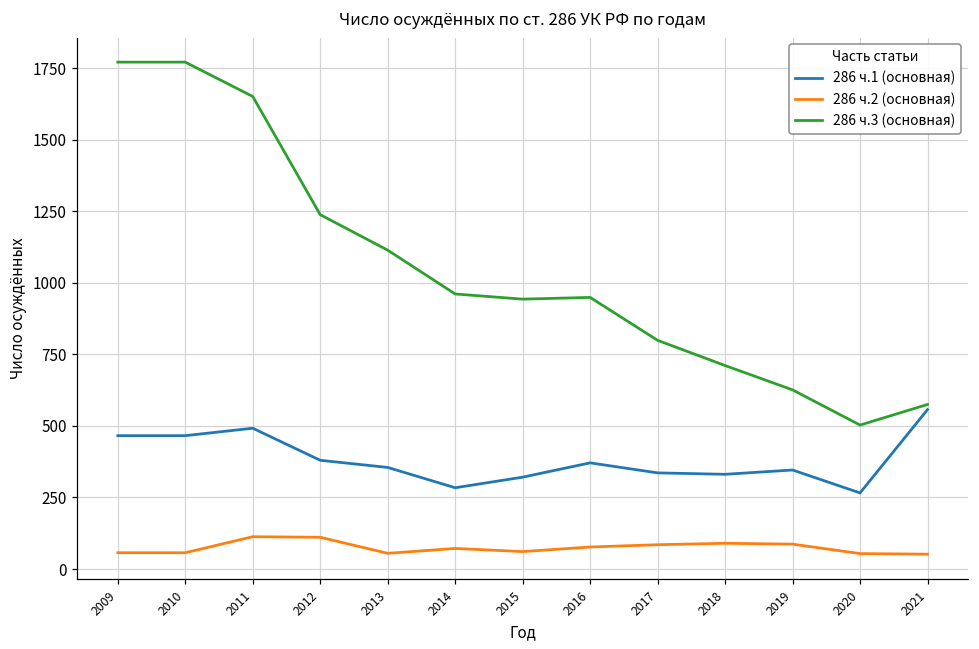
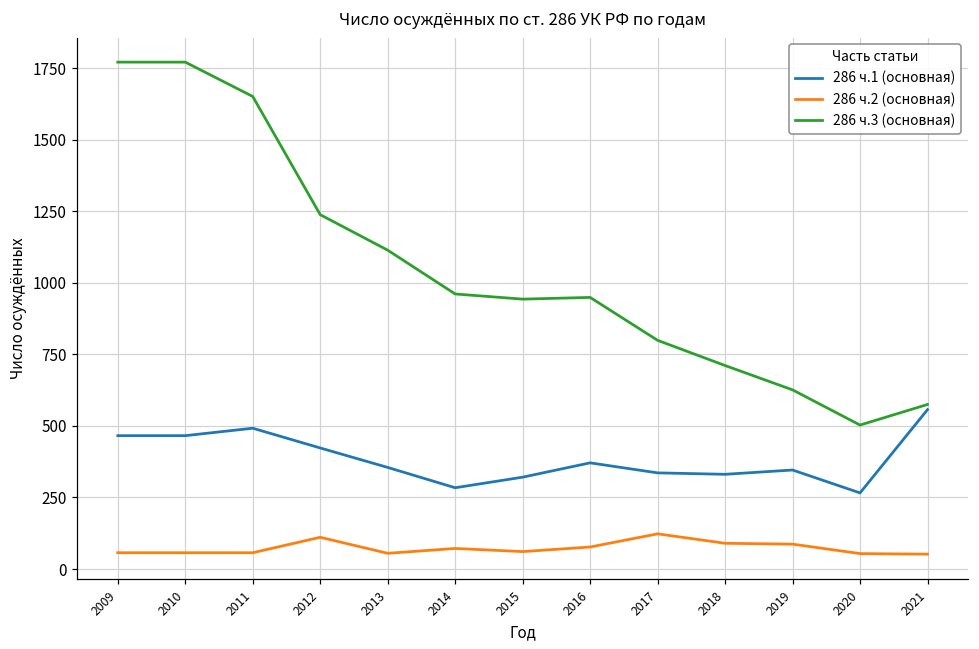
  {
    "286 ч.1 (основная)": {
      "2009": 470,
      "2010": 470,
      "2011": 490,
-     "2012": 380,
+     "2012": 420,
      "2013": 360,
      "2014": 280,
      "2015": 320,
      "2016": 370,
      "2017": 340,
      "2018": 330,
      "2019": 350,
      "2020": 270,
      "2021": 560
    },
    "286 ч.2 (основная)": {
      "2009": 60,
      "2010": 60,
-     "2011": 110,
+     "2011": 60,
      "2012": 110,
      "2013": 60,
      "2014": 70,
      "2015": 60,
      "2016": 80,
-     "2017": 90,
+     "2017": 120,
      "2018": 90,
      "2019": 90,
      "2020": 50,
      "2021": 50
    },
    "286 ч.3 (основная)": {
      "2009": 1770,
      "2010": 1770,
      "2011": 1650,
      "2012": 1240,
      "2013": 1110,
      "2014": 960,
      "2015": 940,
      "2016": 950,
      "2017": 800,
      "2018": 710,
      "2019": 630,
      "2020": 500,
      "2021": 580
    }
  }
